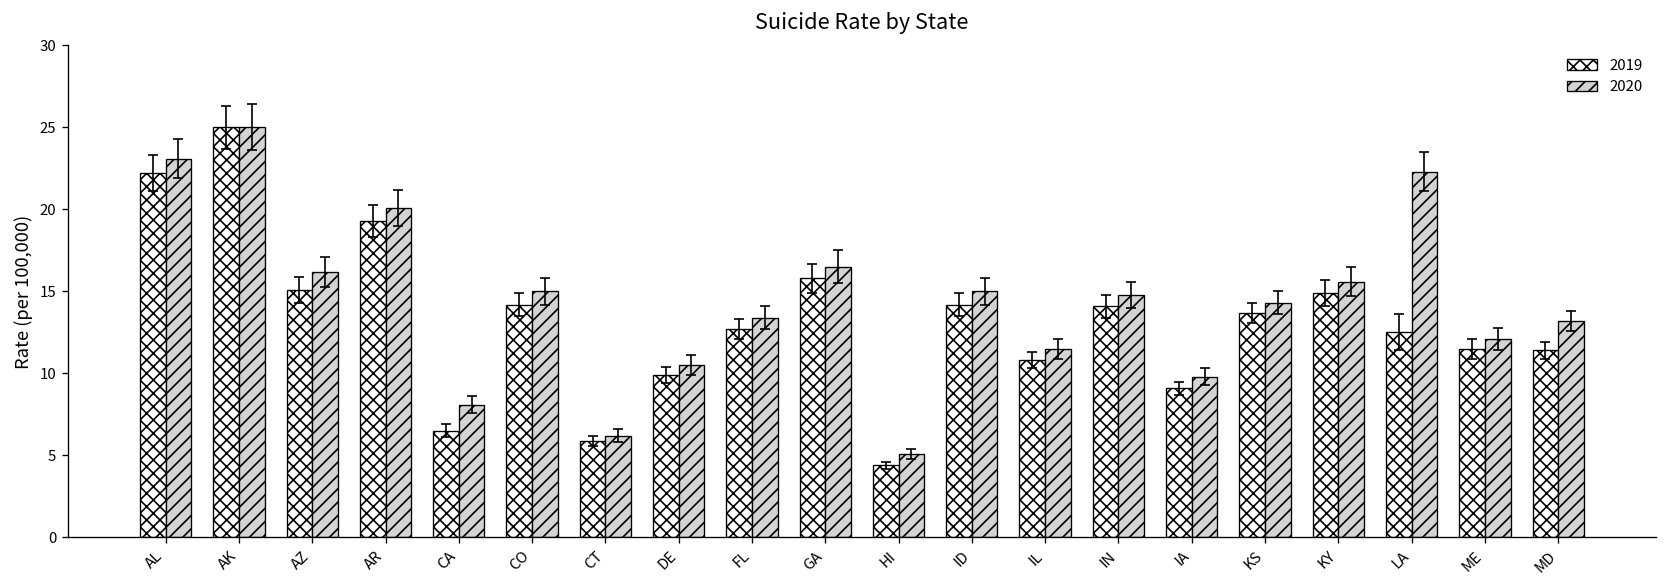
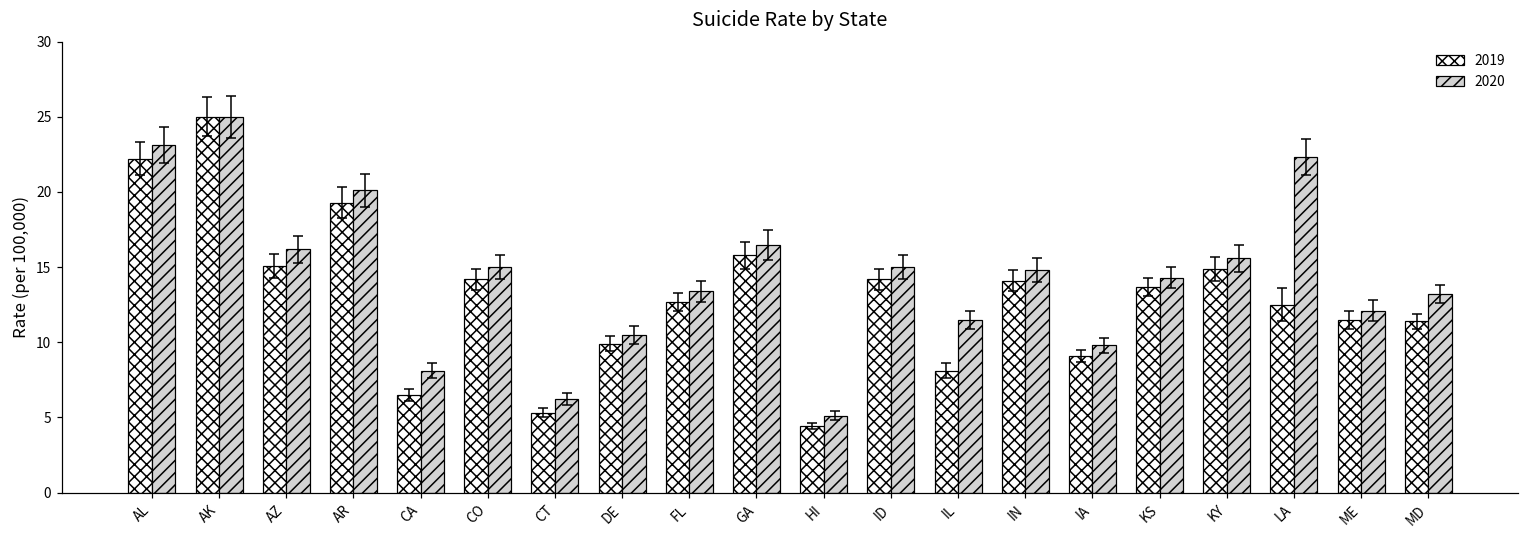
  {
    "2019": {
      "AL": 22.2,
      "AK": 25.0,
      "AZ": 15.1,
      "AR": 19.3,
      "CA": 6.5,
      "CO": 14.2,
-     "CT": 5.9,
+     "CT": 5.3,
      "DE": 9.9,
      "FL": 12.7,
      "GA": 15.8,
      "HI": 4.4,
      "ID": 14.2,
-     "IL": 10.8,
+     "IL": 8.1,
      "IN": 14.1,
      "IA": 9.1,
      "KS": 13.7,
      "KY": 14.9,
      "LA": 12.5,
      "ME": 11.5,
      "MD": 11.4
    },
    "2020": {
      "AL": 23.1,
      "AK": 25.0,
      "AZ": 16.2,
      "AR": 20.1,
      "CA": 8.1,
      "CO": 15.0,
      "CT": 6.2,
      "DE": 10.5,
      "FL": 13.4,
      "GA": 16.5,
      "HI": 5.1,
      "ID": 15.0,
      "IL": 11.5,
      "IN": 14.8,
      "IA": 9.8,
      "KS": 14.3,
      "KY": 15.6,
      "LA": 22.3,
      "ME": 12.1,
      "MD": 13.2
    }
  }
